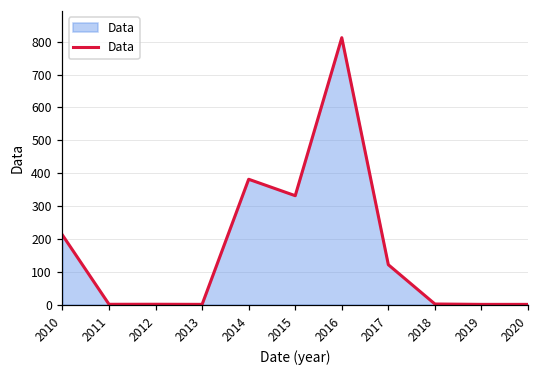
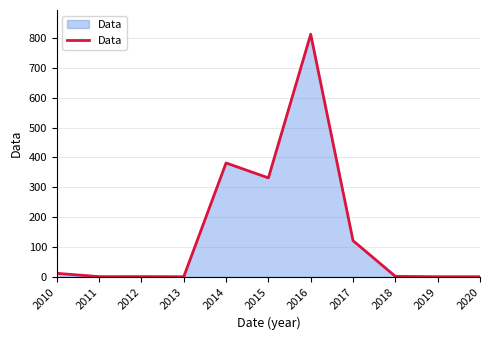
  {
-   "2010": 210,
+   "2010": 10,
    "2011": 0,
    "2012": 0,
    "2013": 0,
    "2014": 380,
    "2015": 330,
    "2016": 810,
    "2017": 120,
    "2018": 0,
    "2019": 0,
    "2020": 0
  }
